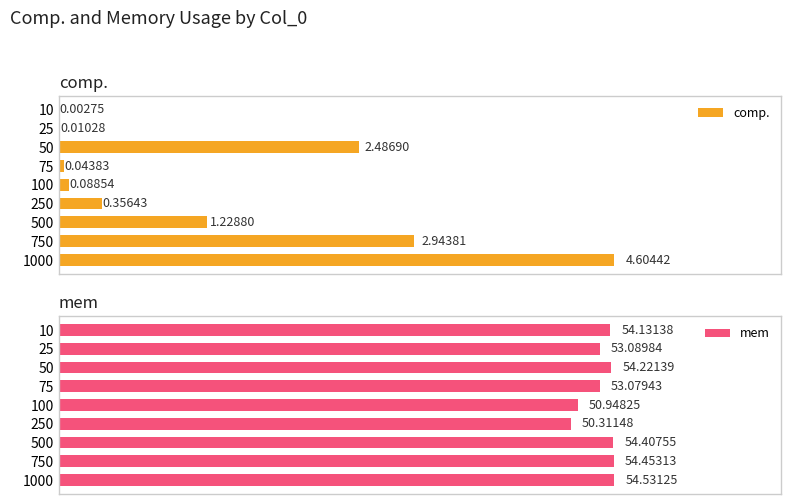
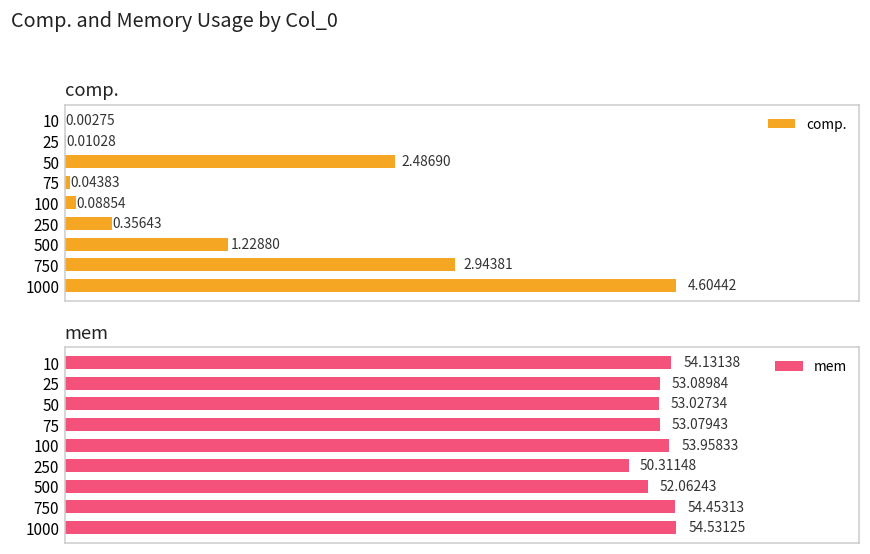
  {
    "comp.": {
      "10": 0.00275,
      "25": 0.01028,
      "50": 2.48690,
      "75": 0.04383,
      "100": 0.08854,
      "250": 0.35643,
      "500": 1.22880,
      "750": 2.94381,
      "1000": 4.60442
    },
    "mem": {
      "10": 54.13138,
      "25": 53.08984,
-     "50": 54.22139,
+     "50": 53.02734,
      "75": 53.07943,
-     "100": 50.94825,
+     "100": 53.95833,
      "250": 50.31148,
-     "500": 54.40755,
+     "500": 52.06243,
      "750": 54.45313,
      "1000": 54.53125
    }
  }
